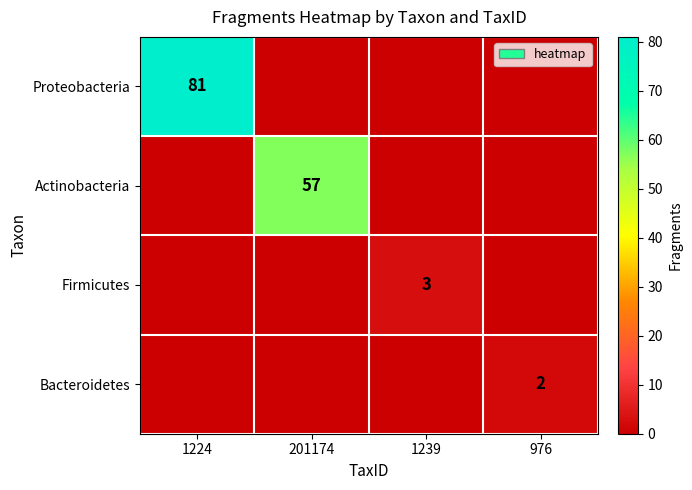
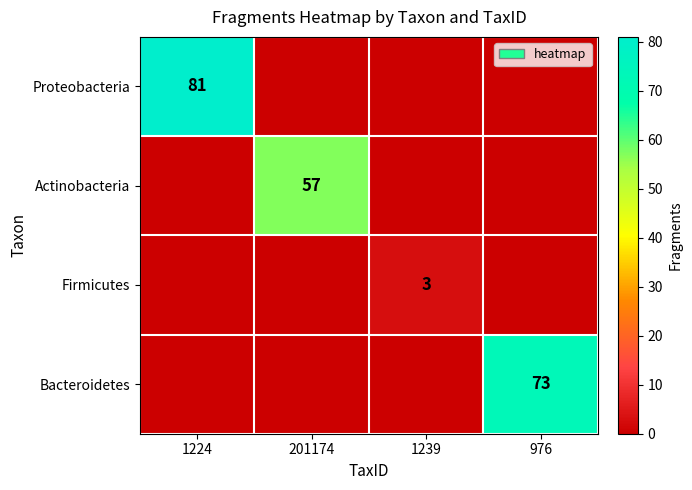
  {
    "Proteobacteria": {
      "1224": 81
    },
    "Actinobacteria": {
      "201174": 57
    },
    "Firmicutes": {
      "1239": 3
    },
    "Bacteroidetes": {
-     "976": 2
+     "976": 73
    }
  }
